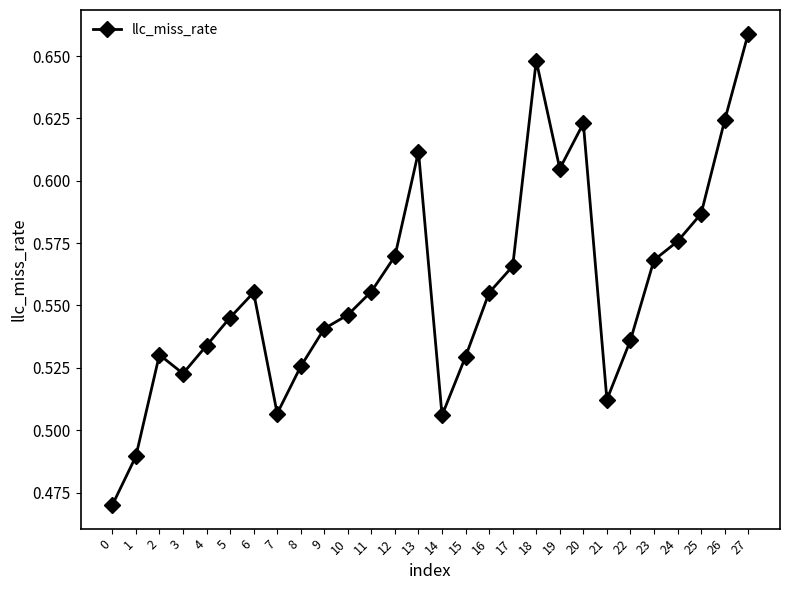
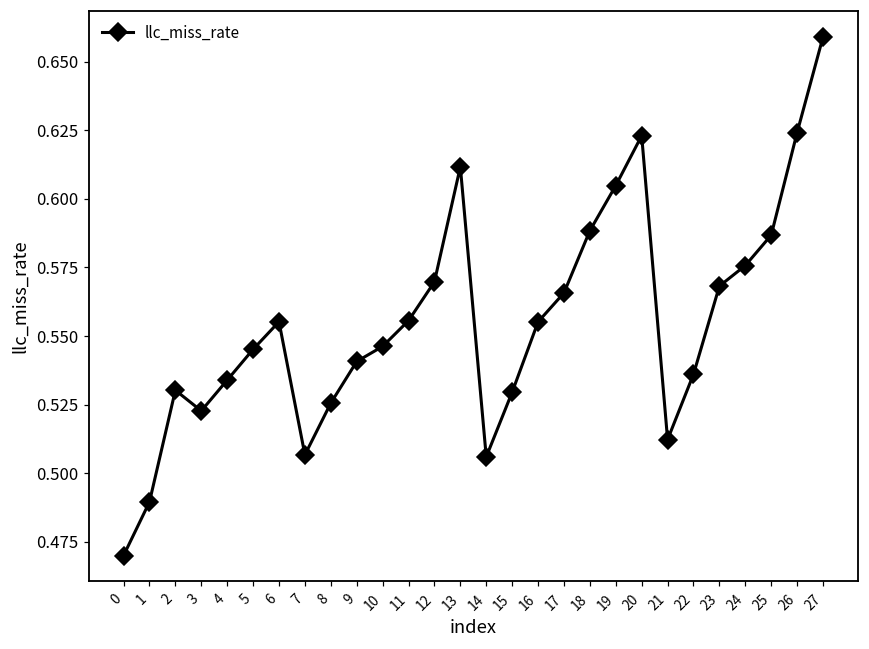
  {
    "0": 0.470,
    "1": 0.490,
    "2": 0.530,
    "3": 0.523,
    "4": 0.534,
    "5": 0.545,
    "6": 0.555,
    "7": 0.507,
    "8": 0.526,
    "9": 0.541,
    "10": 0.546,
    "11": 0.556,
    "12": 0.570,
    "13": 0.612,
    "14": 0.506,
    "15": 0.530,
    "16": 0.555,
    "17": 0.566,
-   "18": 0.648,
+   "18": 0.588,
    "19": 0.605,
    "20": 0.623,
    "21": 0.512,
    "22": 0.536,
    "23": 0.568,
    "24": 0.576,
    "25": 0.587,
    "26": 0.624,
    "27": 0.659
  }
